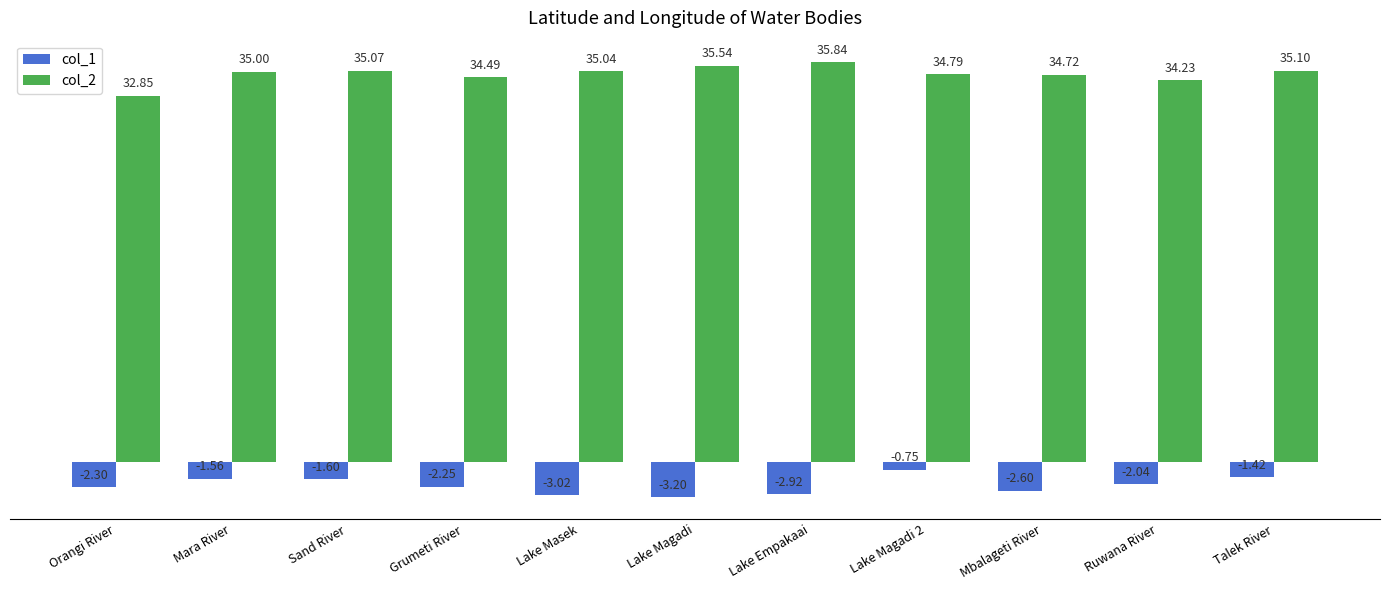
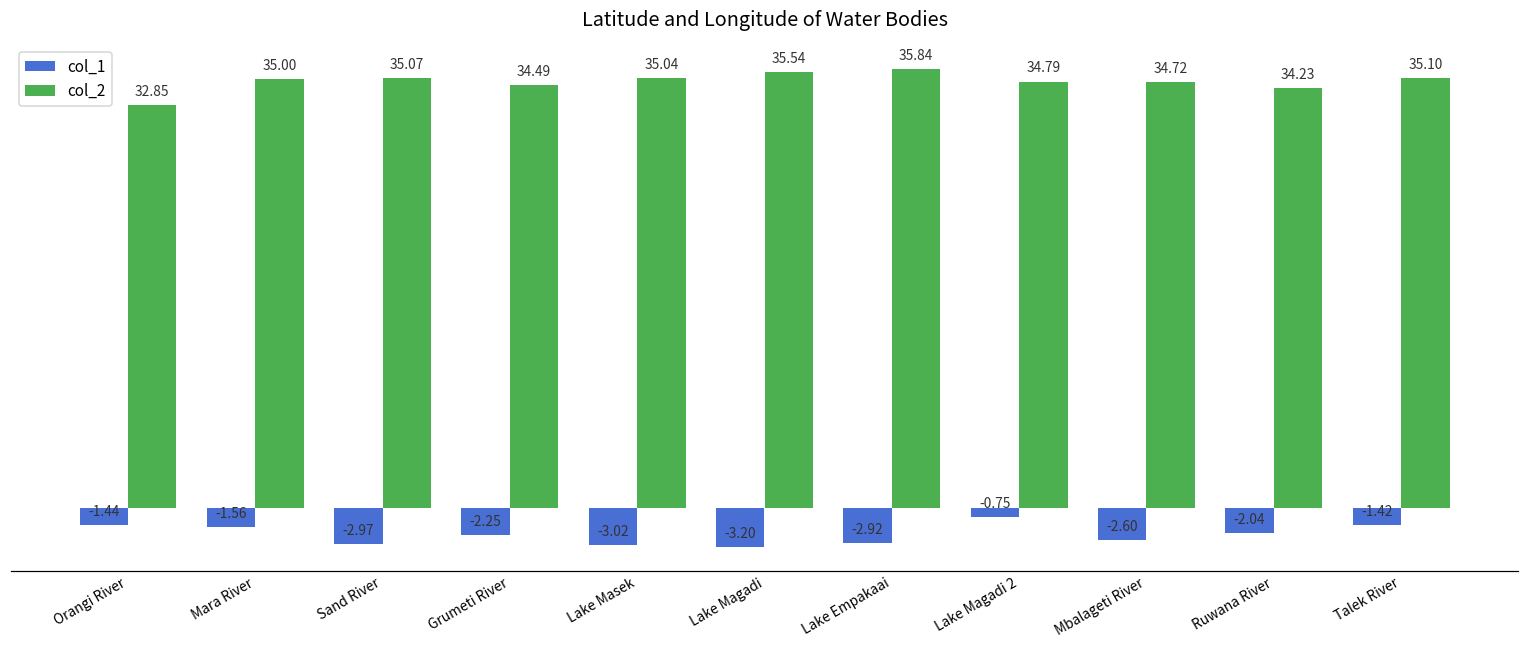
  {
    "col_1": {
-     "Orangi River": -2.30,
+     "Orangi River": -1.44,
      "Mara River": -1.56,
-     "Sand River": -1.60,
+     "Sand River": -2.97,
      "Grumeti River": -2.25,
      "Lake Masek": -3.02,
      "Lake Magadi": -3.20,
      "Lake Empakaai": -2.92,
      "Lake Magadi 2": -0.75,
      "Mbalageti River": -2.60,
      "Ruwana River": -2.04,
      "Talek River": -1.42
    },
    "col_2": {
      "Orangi River": 32.85,
      "Mara River": 35.00,
      "Sand River": 35.07,
      "Grumeti River": 34.49,
      "Lake Masek": 35.04,
      "Lake Magadi": 35.54,
      "Lake Empakaai": 35.84,
      "Lake Magadi 2": 34.79,
      "Mbalageti River": 34.72,
      "Ruwana River": 34.23,
      "Talek River": 35.10
    }
  }
